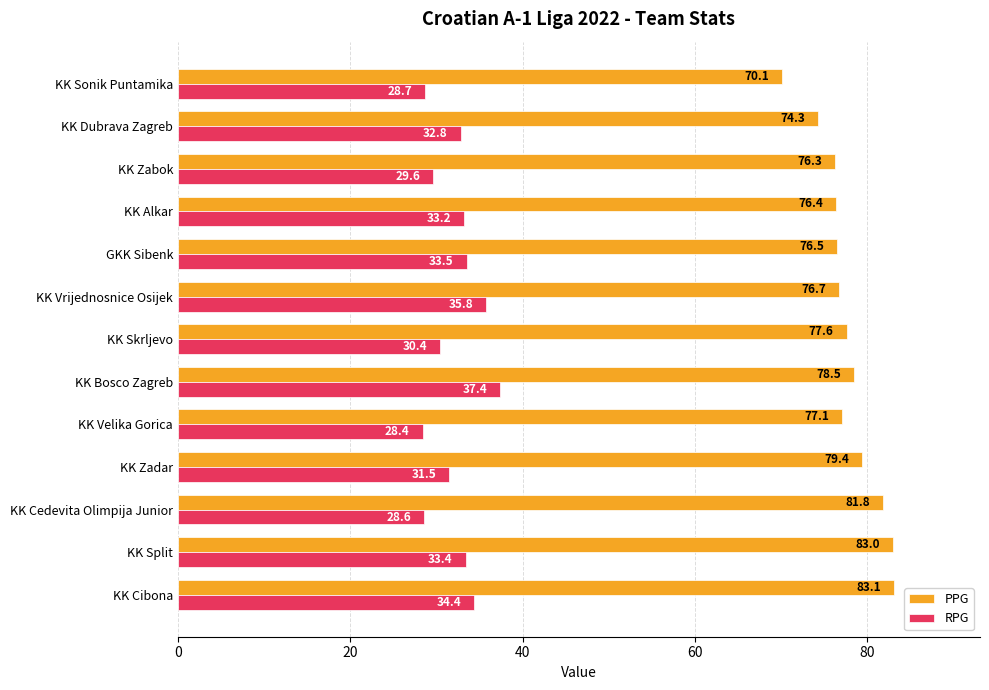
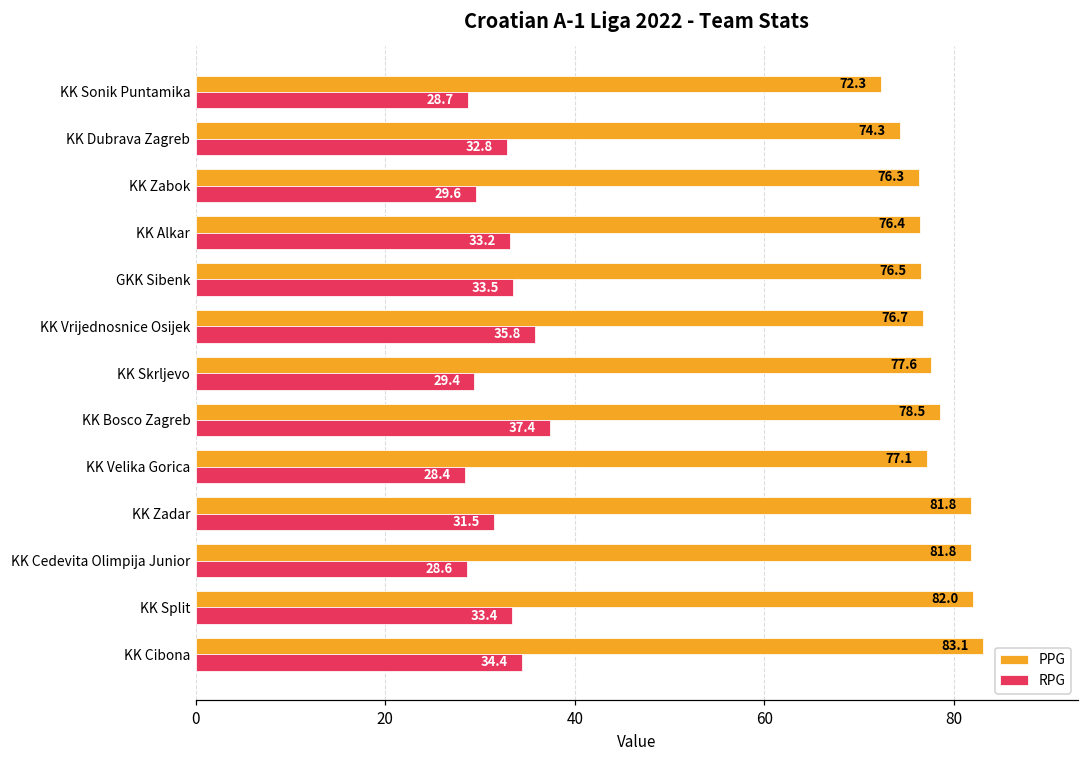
  {
    "PPG": {
-     "KK Sonik Puntamika": 70.1,
+     "KK Sonik Puntamika": 72.3,
      "KK Dubrava Zagreb": 74.3,
      "KK Zabok": 76.3,
      "KK Alkar": 76.4,
      "GKK Sibenk": 76.5,
      "KK Vrijednosnice Osijek": 76.7,
      "KK Skrljevo": 77.6,
      "KK Bosco Zagreb": 78.5,
      "KK Velika Gorica": 77.1,
-     "KK Zadar": 79.4,
+     "KK Zadar": 81.8,
      "KK Cedevita Olimpija Junior": 81.8,
-     "KK Split": 83.0,
+     "KK Split": 82.0,
      "KK Cibona": 83.1
    },
    "RPG": {
      "KK Sonik Puntamika": 28.7,
      "KK Dubrava Zagreb": 32.8,
      "KK Zabok": 29.6,
      "KK Alkar": 33.2,
      "GKK Sibenk": 33.5,
      "KK Vrijednosnice Osijek": 35.8,
-     "KK Skrljevo": 30.4,
+     "KK Skrljevo": 29.4,
      "KK Bosco Zagreb": 37.4,
      "KK Velika Gorica": 28.4,
      "KK Zadar": 31.5,
      "KK Cedevita Olimpija Junior": 28.6,
      "KK Split": 33.4,
      "KK Cibona": 34.4
    }
  }
